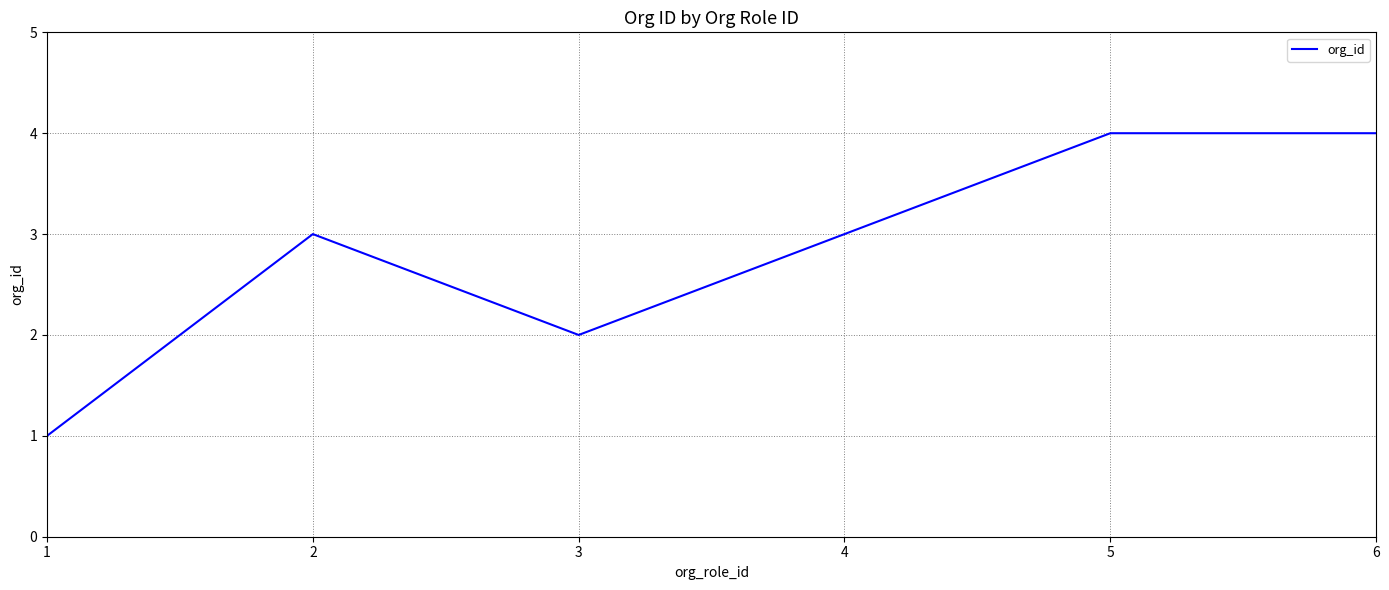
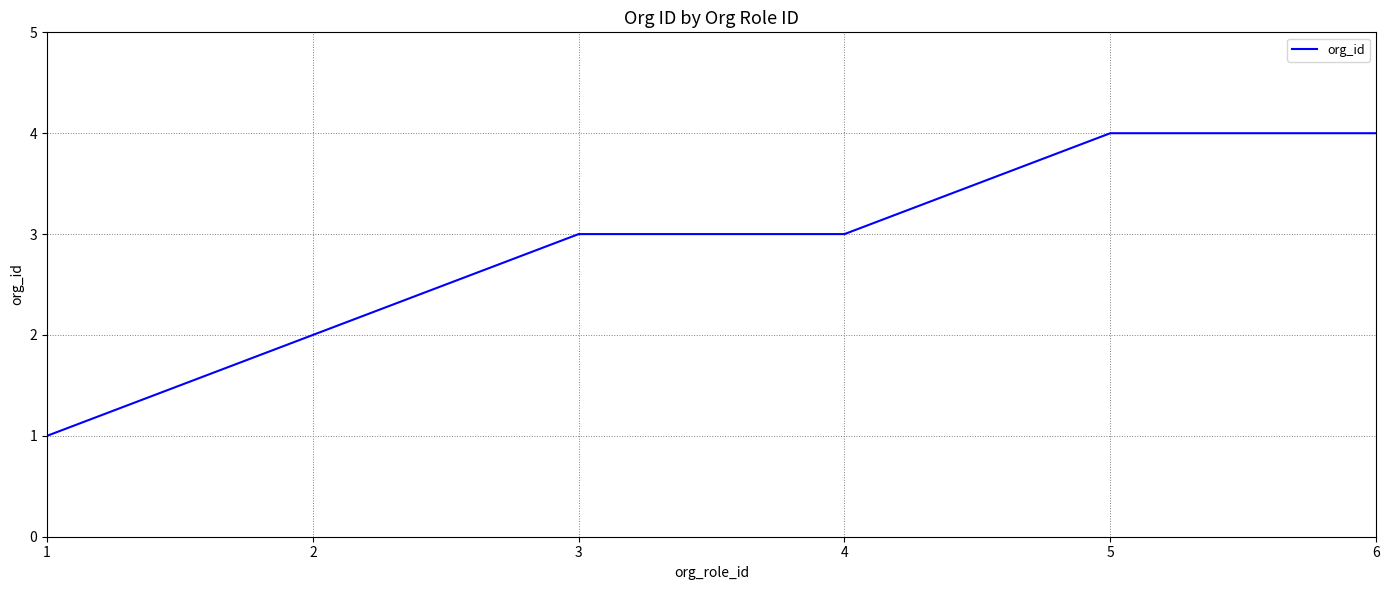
  {
    "1": 1,
-   "2": 3,
-   "3": 2,
+   "2": 2,
+   "3": 3,
    "4": 3,
    "5": 4,
    "6": 4
  }
